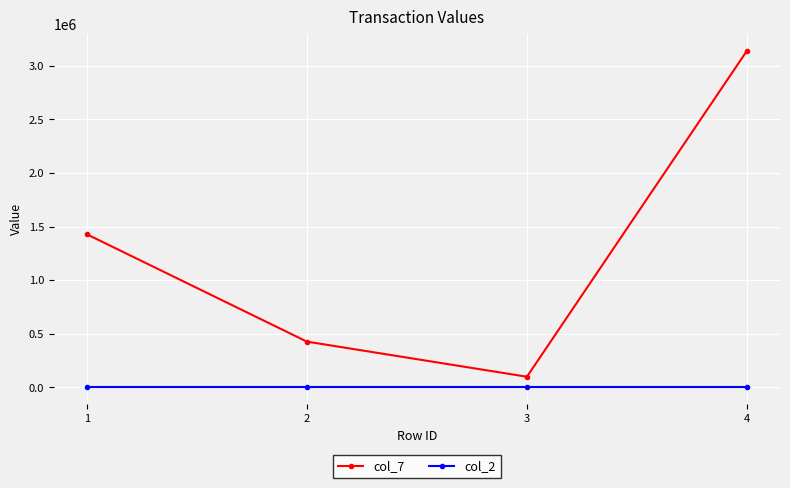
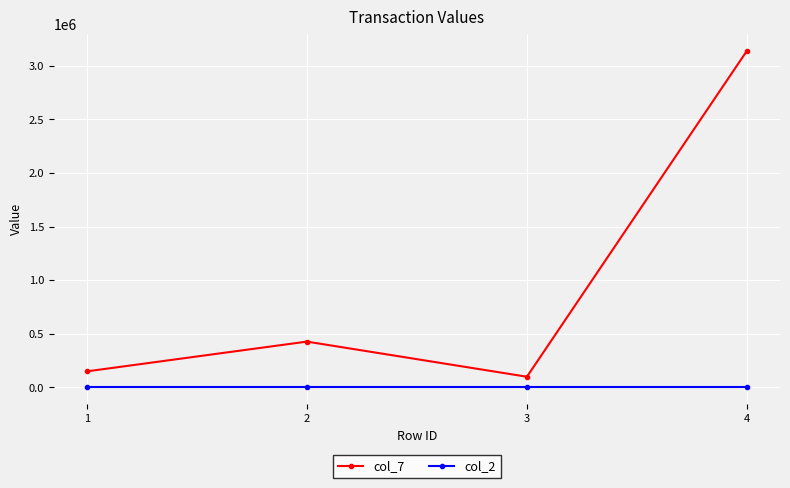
  {
    "col_7": {
-     "1": 1430000,
+     "1": 150000,
      "2": 430000,
      "3": 100000,
      "4": 3140000
    },
    "col_2": {
      "1": 0,
      "2": 0,
      "3": 0,
      "4": 0
    }
  }
